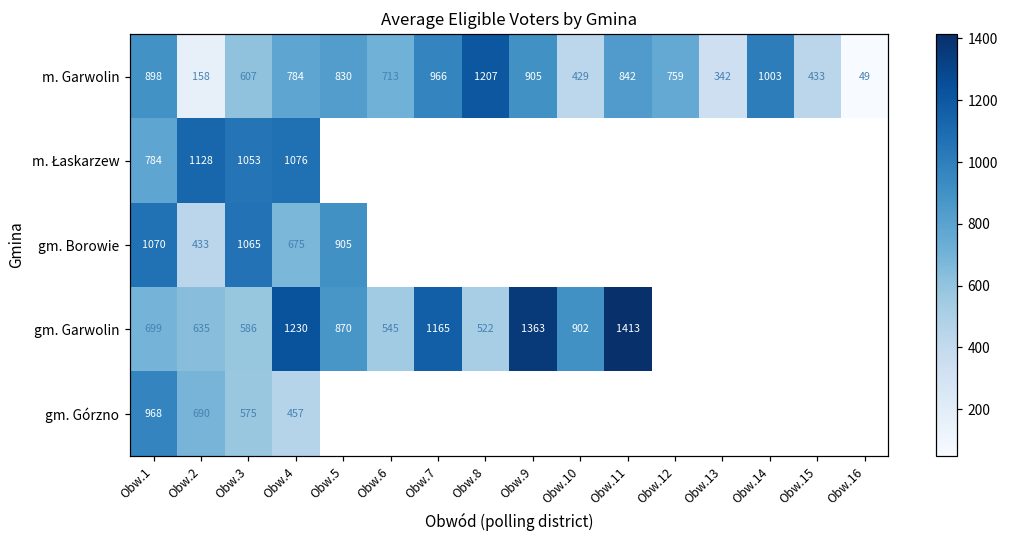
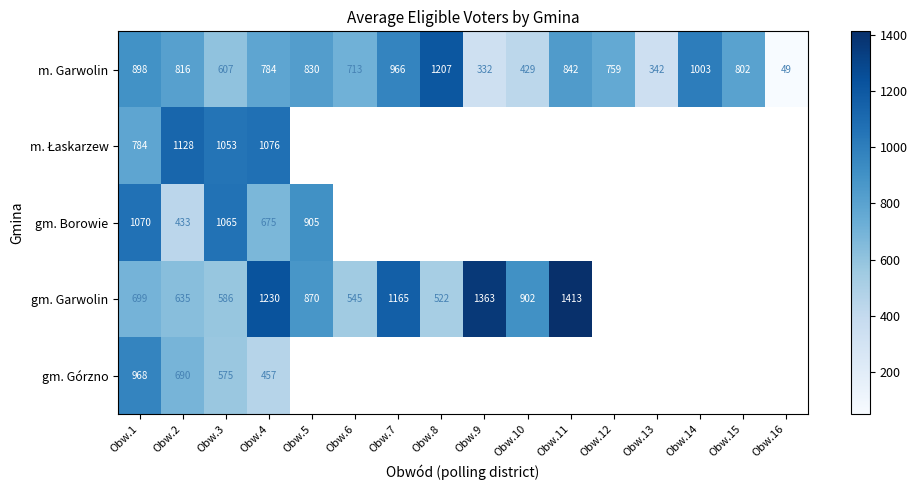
  {
    "m. Garwolin": {
      "Obw.1": 898,
-     "Obw.2": 158,
+     "Obw.2": 816,
      "Obw.3": 607,
      "Obw.4": 784,
      "Obw.5": 830,
      "Obw.7": 966,
      "Obw.8": 1207,
-     "Obw.9": 905,
+     "Obw.9": 332,
      "Obw.10": 429,
      "Obw.11": 842,
      "Obw.12": 759,
      "Obw.13": 342,
      "Obw.14": 1003,
-     "Obw.15": 433,
+     "Obw.15": 802,
      "Obw.16": 49
    },
    "m. Łaskarzew": {
      "Obw.1": 784,
      "Obw.2": 1128,
      "Obw.3": 1053,
      "Obw.4": 1076
    },
    "gm. Borowie": {
      "Obw.1": 1070,
      "Obw.2": 433,
      "Obw.3": 1065,
      "Obw.4": 675,
      "Obw.5": 905
    },
    "gm. Garwolin": {
      "Obw.1": 699,
      "Obw.2": 635,
      "Obw.3": 586,
      "Obw.4": 1230,
      "Obw.5": 870,
      "Obw.6": 545,
      "Obw.7": 1165,
      "Obw.8": 522,
      "Obw.9": 1363,
      "Obw.10": 902,
      "Obw.11": 1413
    },
    "gm. Górzno": {
      "Obw.1": 968,
      "Obw.2": 690,
      "Obw.3": 575,
      "Obw.4": 457
    }
  }
